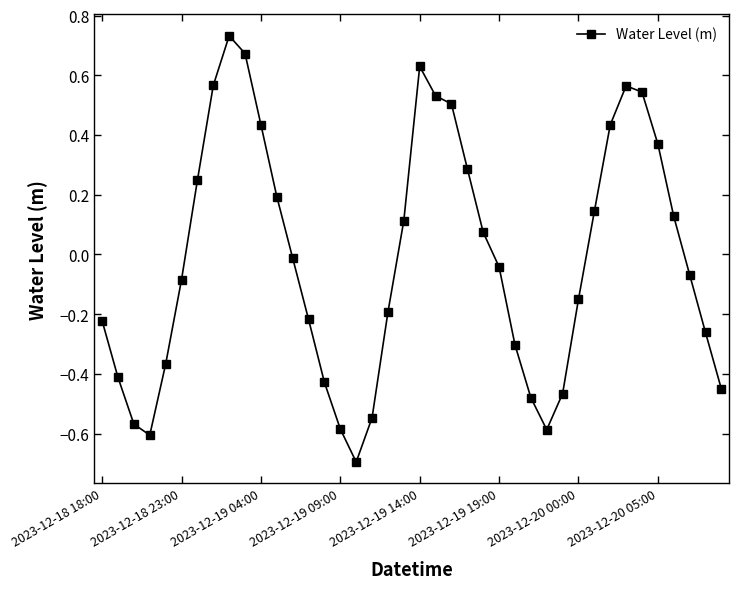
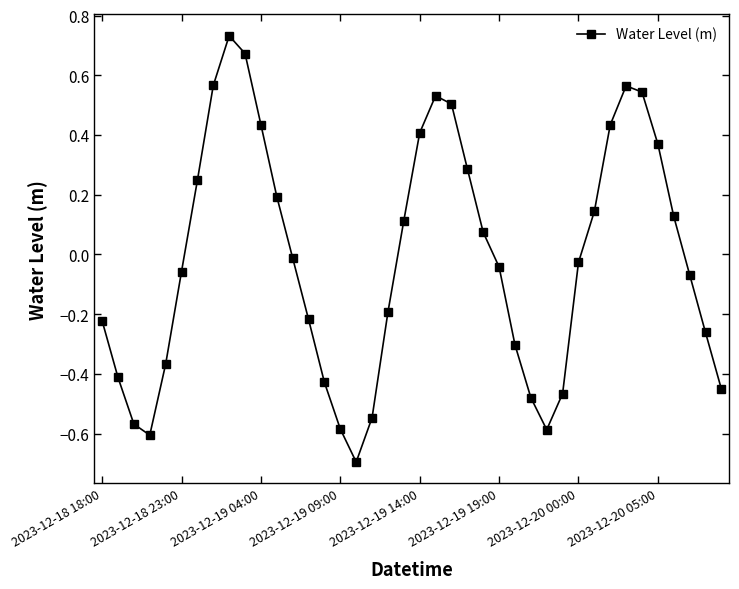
  {
    "2023-12-18 18:00": -0.22,
-   "2023-12-18 23:00": -0.08,
+   "2023-12-18 23:00": -0.06,
    "2023-12-19 04:00": 0.43,
    "2023-12-19 09:00": -0.58,
-   "2023-12-19 14:00": 0.63,
+   "2023-12-19 14:00": 0.41,
    "2023-12-19 19:00": -0.04,
-   "2023-12-20 00:00": -0.15,
+   "2023-12-20 00:00": -0.03,
    "2023-12-20 05:00": 0.37
  }
